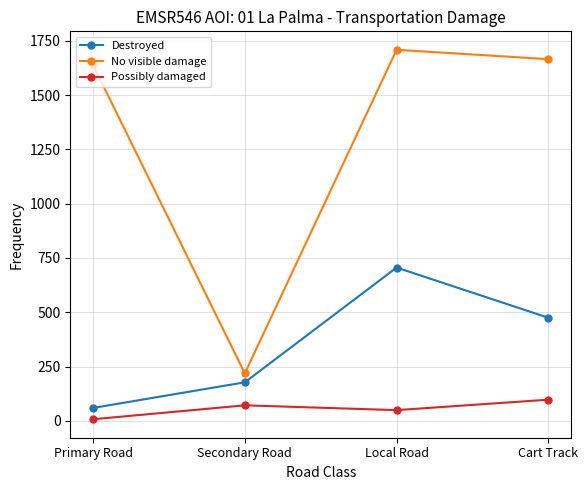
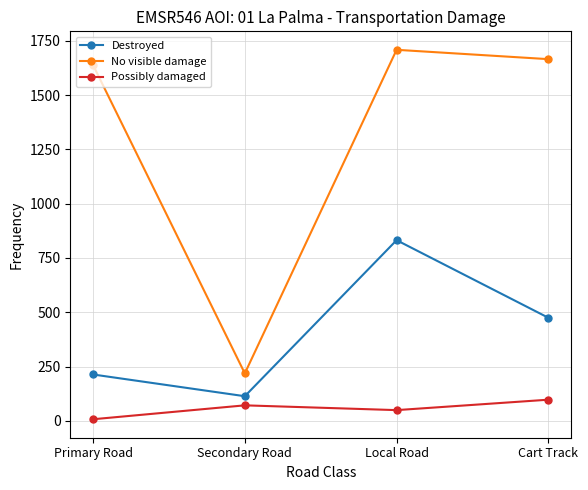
  {
    "Destroyed": {
-     "Primary Road": 60,
-     "Secondary Road": 180,
-     "Local Road": 710,
+     "Primary Road": 210,
+     "Secondary Road": 110,
+     "Local Road": 830,
      "Cart Track": 480
    },
    "No visible damage": {
      "Secondary Road": 220,
      "Local Road": 1710,
      "Cart Track": 1670
    },
    "Possibly damaged": {
      "Primary Road": 10,
      "Secondary Road": 70,
      "Local Road": 50,
      "Cart Track": 100
    }
  }
